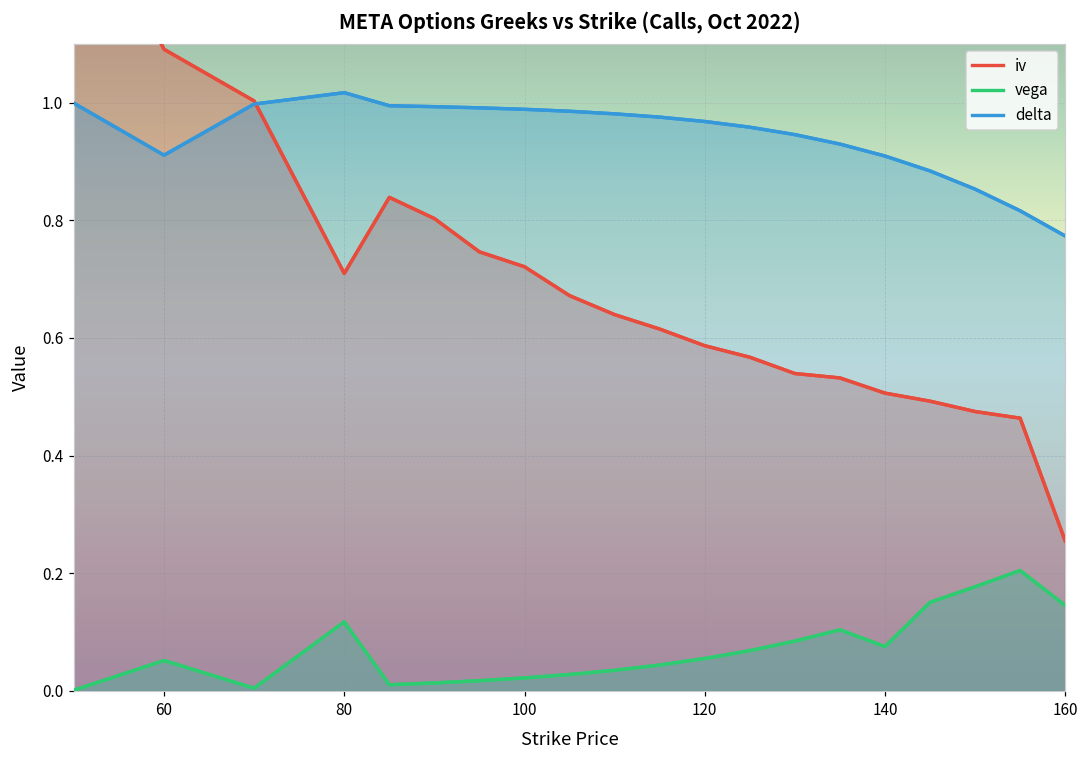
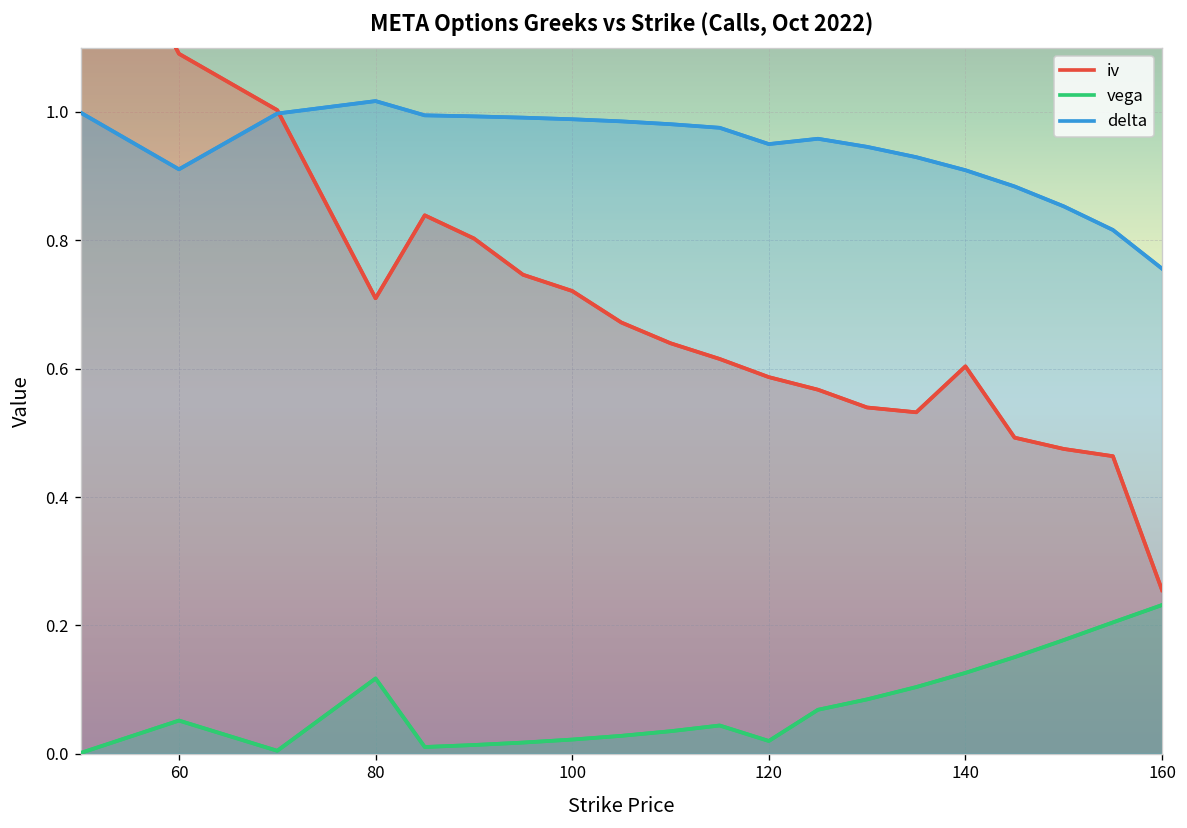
  {
    "iv": {
      "60": 1.09,
      "80": 0.71,
      "100": 0.72,
      "120": 0.59,
-     "140": 0.51,
+     "140": 0.60,
      "160": 0.26
    },
    "vega": {
      "60": 0.05,
      "80": 0.12,
      "100": 0.02,
-     "120": 0.06,
-     "140": 0.08,
-     "160": 0.15
+     "120": 0.02,
+     "140": 0.13,
+     "160": 0.23
    },
    "delta": {
      "60": 0.91,
      "80": 1.02,
      "100": 0.99,
-     "120": 0.97,
+     "120": 0.95,
      "140": 0.91,
-     "160": 0.77
+     "160": 0.76
    }
  }
